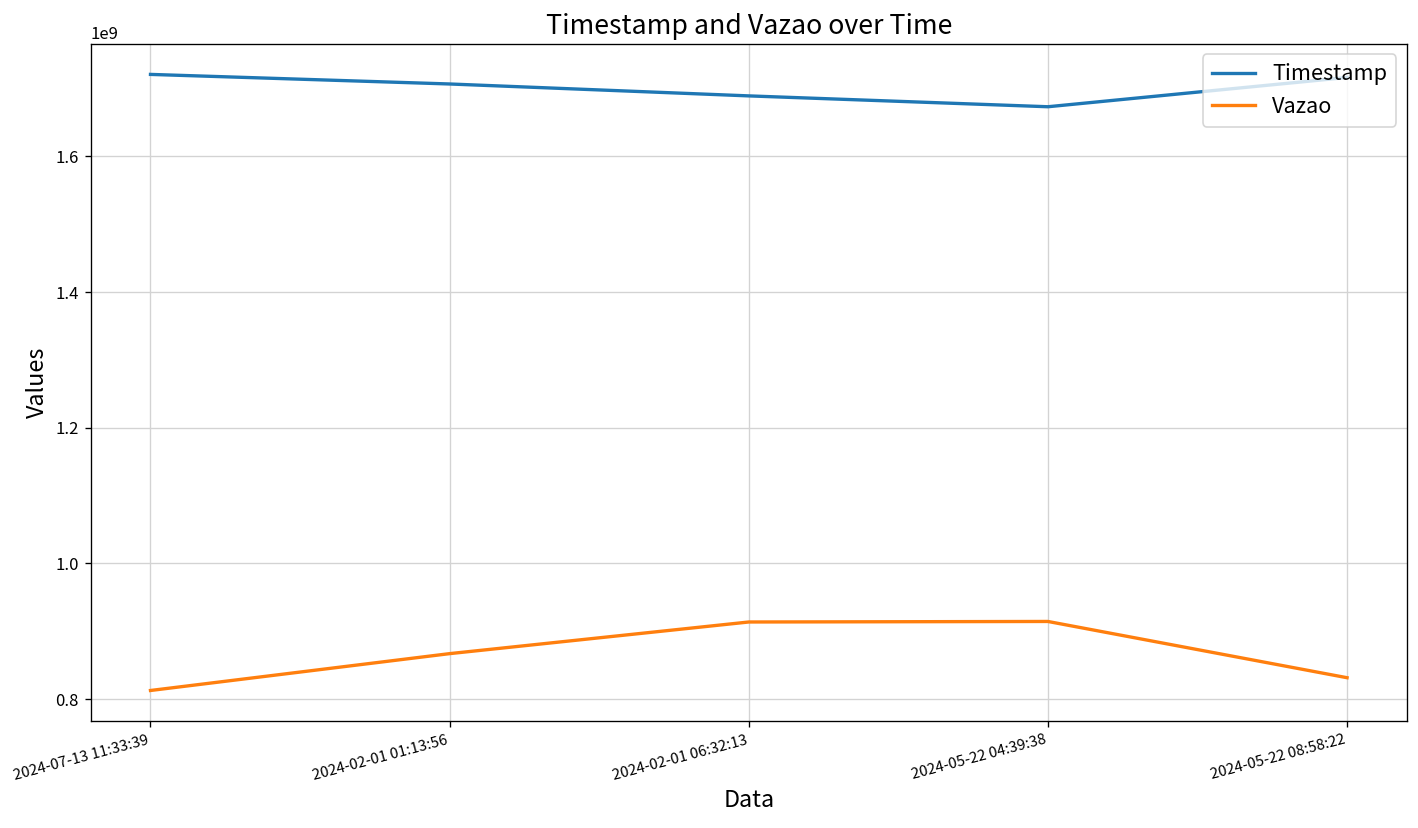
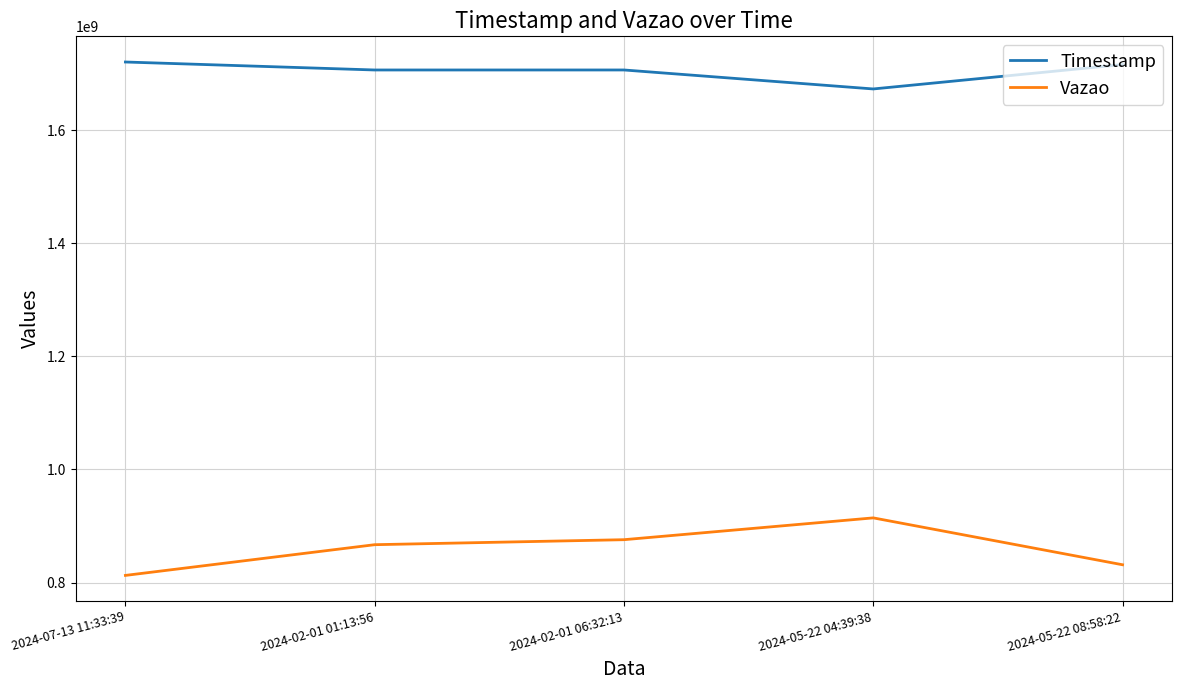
  {
    "Timestamp": {
      "2024-07-13 11:33:39": 1720000000,
      "2024-02-01 01:13:56": 1710000000,
-     "2024-02-01 06:32:13": 1690000000,
+     "2024-02-01 06:32:13": 1710000000,
      "2024-05-22 04:39:38": 1670000000
    },
    "Vazao": {
      "2024-07-13 11:33:39": 810000000,
      "2024-02-01 01:13:56": 870000000,
-     "2024-02-01 06:32:13": 910000000,
+     "2024-02-01 06:32:13": 880000000,
      "2024-05-22 04:39:38": 910000000,
      "2024-05-22 08:58:22": 830000000
    }
  }
